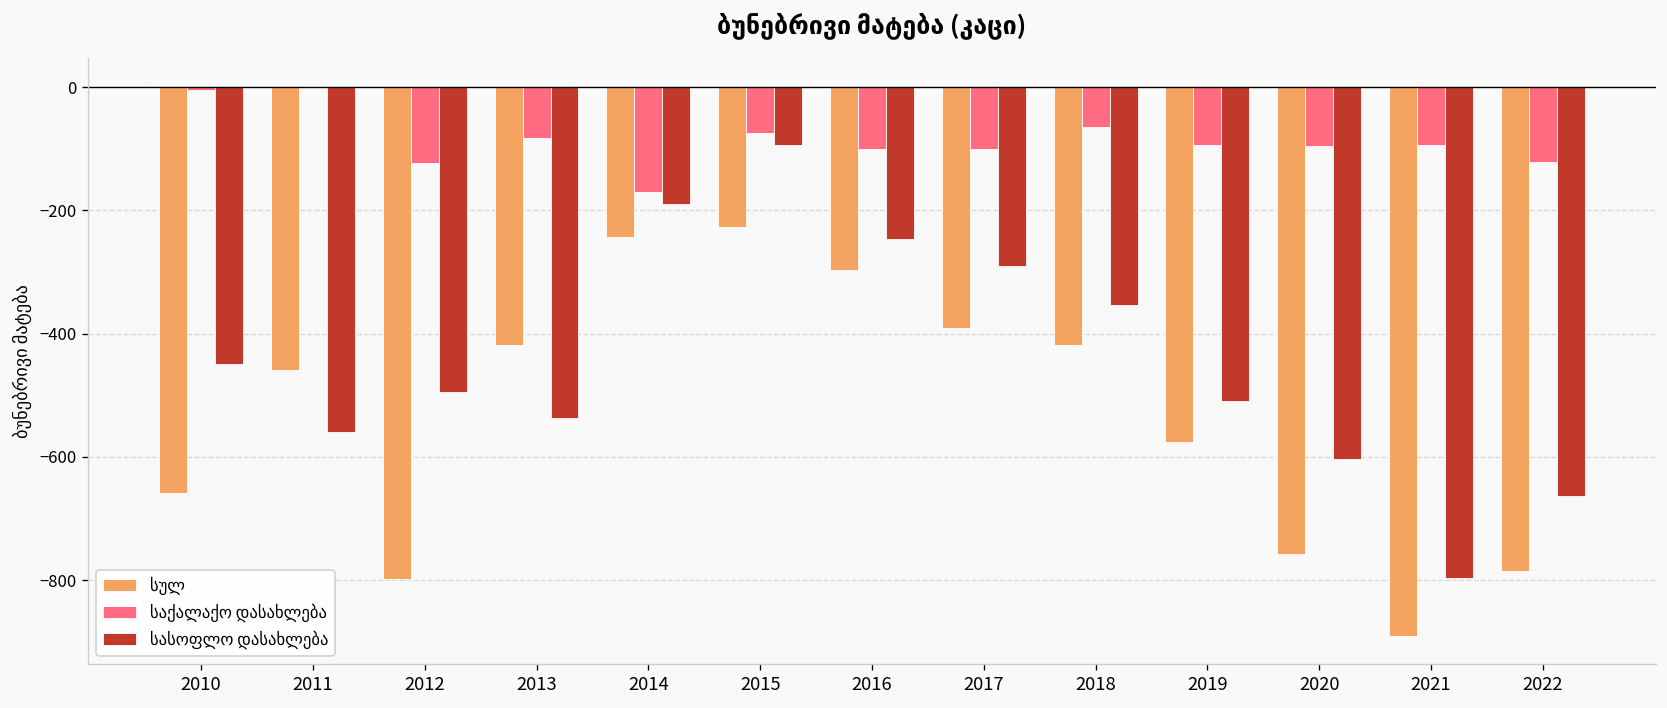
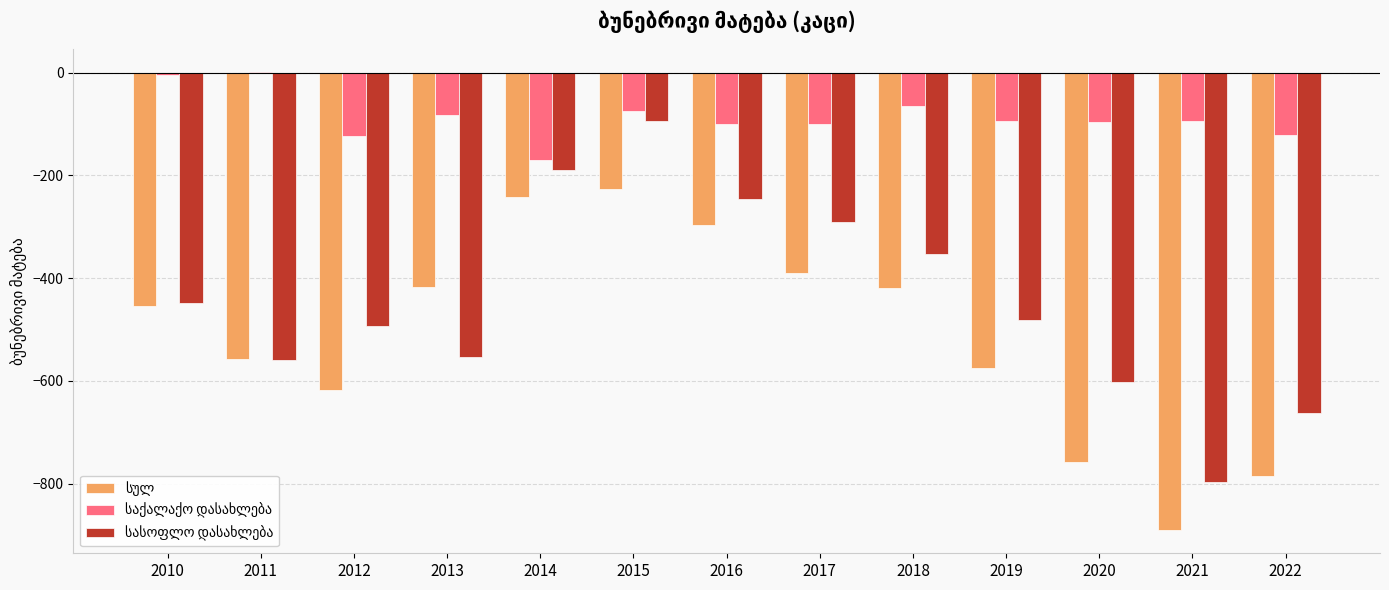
  {
    "სულ": {
-     "2010": -660,
-     "2011": -460,
-     "2012": -800,
+     "2010": -450,
+     "2011": -560,
+     "2012": -620,
      "2013": -420,
      "2014": -240,
      "2015": -230,
      "2016": -300,
      "2017": -390,
      "2018": -420,
      "2019": -580,
      "2020": -760,
      "2021": -890,
      "2022": -790
    },
    "საქალაქო დასახლება": {
      "2010": -10,
      "2012": -120,
      "2013": -80,
      "2014": -170,
      "2015": -70,
      "2016": -100,
      "2017": -100,
      "2018": -70,
      "2019": -90,
      "2020": -100,
      "2021": -90,
      "2022": -120
    },
    "სასოფლო დასახლება": {
      "2010": -450,
      "2011": -560,
      "2012": -490,
-     "2013": -540,
+     "2013": -550,
      "2014": -190,
      "2015": -90,
      "2016": -250,
      "2017": -290,
      "2018": -350,
-     "2019": -510,
+     "2019": -480,
      "2020": -600,
      "2021": -800,
      "2022": -660
    }
  }
